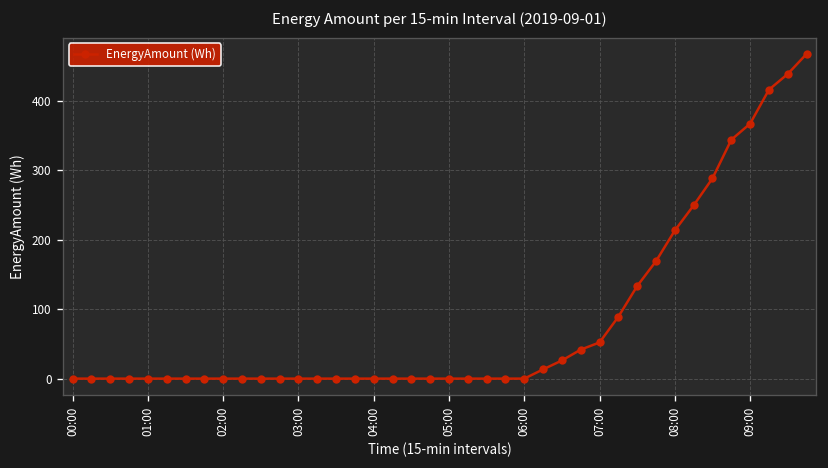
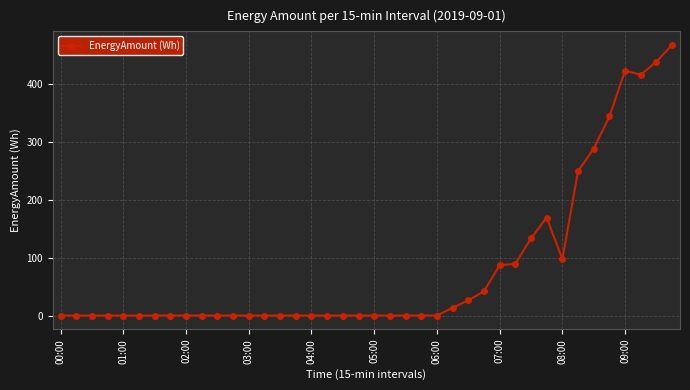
  {
    "00:00": 0,
    "01:00": 0,
    "02:00": 0,
    "03:00": 0,
    "04:00": 0,
    "05:00": 0,
    "06:00": 0,
-   "07:00": 50,
-   "08:00": 210,
-   "09:00": 370
+   "07:00": 90,
+   "08:00": 100,
+   "09:00": 420
  }
